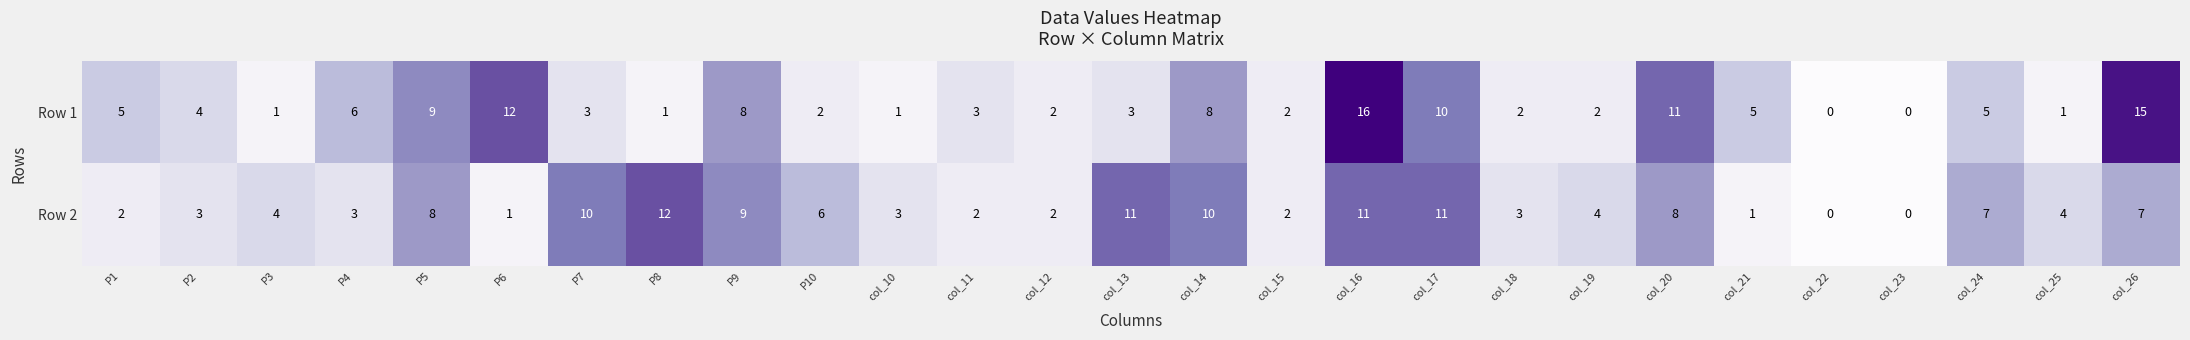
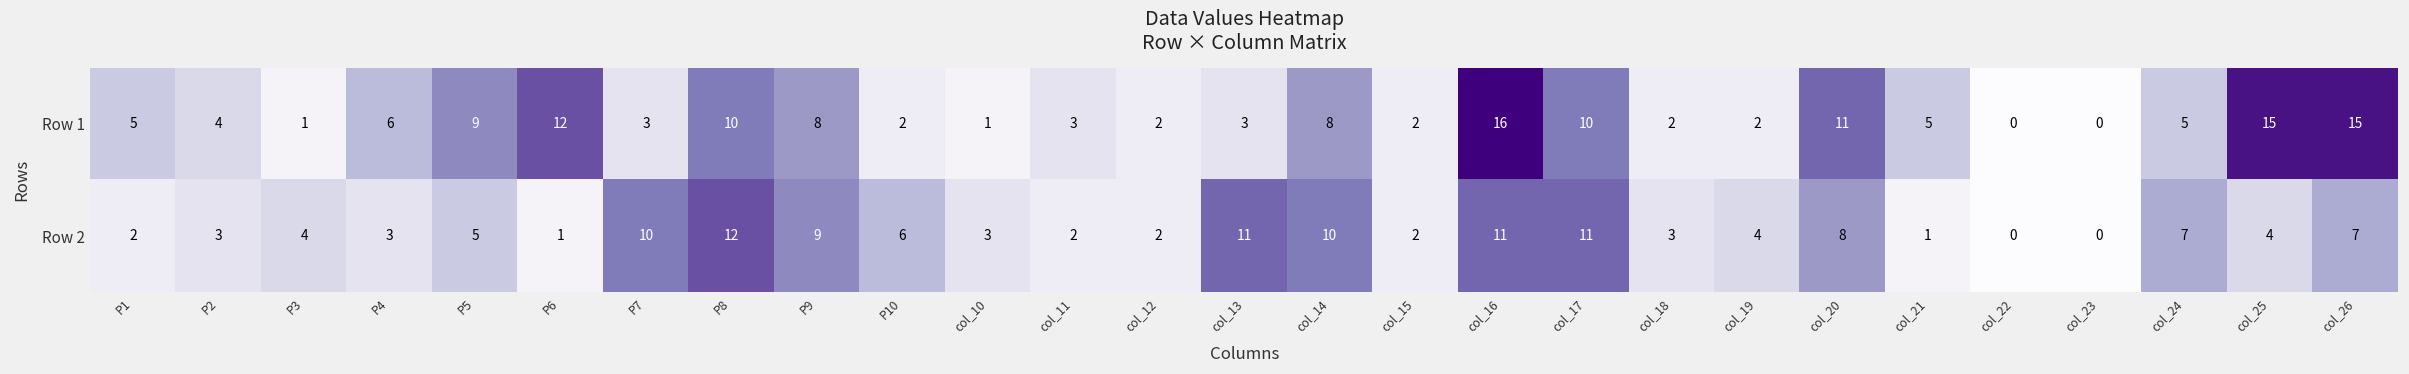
  {
    "Row 1": {
      "P1": 5,
      "P2": 4,
      "P3": 1,
      "P4": 6,
      "P5": 9,
      "P6": 12,
      "P7": 3,
-     "P8": 1,
+     "P8": 10,
      "P9": 8,
      "P10": 2,
      "col_10": 1,
      "col_11": 3,
      "col_12": 2,
      "col_13": 3,
      "col_14": 8,
      "col_15": 2,
      "col_16": 16,
      "col_17": 10,
      "col_18": 2,
      "col_19": 2,
      "col_20": 11,
      "col_21": 5,
      "col_22": 0,
      "col_23": 0,
      "col_24": 5,
-     "col_25": 1,
+     "col_25": 15,
      "col_26": 15
    },
    "Row 2": {
      "P1": 2,
      "P2": 3,
      "P3": 4,
      "P4": 3,
-     "P5": 8,
+     "P5": 5,
      "P6": 1,
      "P7": 10,
      "P8": 12,
      "P9": 9,
      "P10": 6,
      "col_10": 3,
      "col_11": 2,
      "col_12": 2,
      "col_13": 11,
      "col_14": 10,
      "col_15": 2,
      "col_16": 11,
      "col_17": 11,
      "col_18": 3,
      "col_19": 4,
      "col_20": 8,
      "col_21": 1,
      "col_22": 0,
      "col_23": 0,
      "col_24": 7,
      "col_25": 4,
      "col_26": 7
    }
  }
